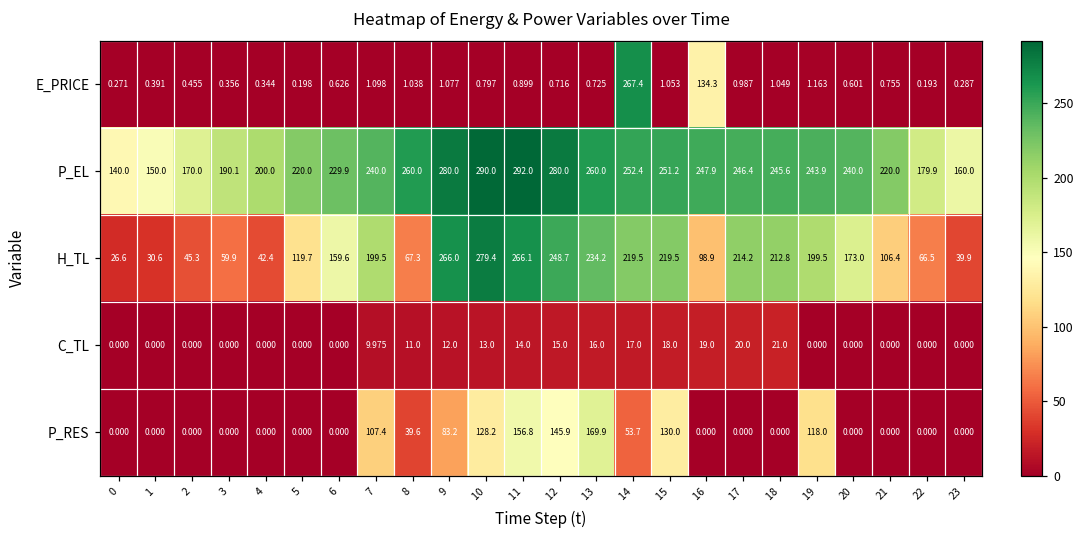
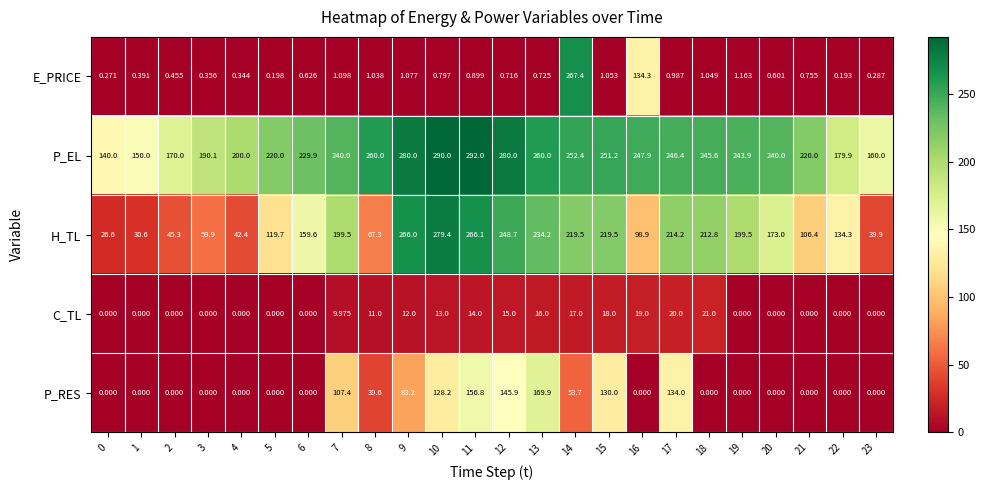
  {
    "E_PRICE": {
      "0": 0.271,
      "1": 0.391,
      "2": 0.455,
      "3": 0.356,
      "4": 0.344,
      "5": 0.198,
      "6": 0.626,
      "7": 1.098,
      "8": 1.038,
      "9": 1.077,
      "10": 0.797,
      "11": 0.899,
      "12": 0.716,
      "13": 0.725,
      "14": 267.4,
      "15": 1.053,
      "16": 134.3,
      "17": 0.987,
      "18": 1.049,
      "19": 1.163,
      "20": 0.601,
      "21": 0.755,
      "22": 0.193,
      "23": 0.287
    },
    "P_EL": {
      "0": 140.0,
      "1": 150.0,
      "2": 170.0,
      "3": 190.1,
      "4": 200.0,
      "5": 220.0,
      "6": 229.9,
      "7": 240.0,
      "8": 260.0,
      "9": 280.0,
      "10": 290.0,
      "11": 292.0,
      "12": 280.0,
      "13": 260.0,
      "14": 252.4,
      "15": 251.2,
      "16": 247.9,
      "17": 246.4,
      "18": 245.6,
      "19": 243.9,
      "20": 240.0,
      "21": 220.0,
      "22": 179.9,
      "23": 160.0
    },
    "H_TL": {
      "0": 26.6,
      "1": 30.6,
      "2": 45.3,
      "3": 59.9,
      "4": 42.4,
      "5": 119.7,
      "6": 159.6,
      "7": 199.5,
      "8": 67.3,
      "9": 266.0,
      "10": 279.4,
      "11": 266.1,
      "12": 248.7,
      "13": 234.2,
      "14": 219.5,
      "15": 219.5,
      "16": 98.9,
      "17": 214.2,
      "18": 212.8,
      "19": 199.5,
      "20": 173.0,
      "21": 106.4,
-     "22": 66.5,
+     "22": 134.3,
      "23": 39.9
    },
    "C_TL": {
      "0": 0.000,
      "1": 0.000,
      "2": 0.000,
      "3": 0.000,
      "4": 0.000,
      "5": 0.000,
      "6": 0.000,
      "7": 9.975,
      "8": 11.0,
      "9": 12.0,
      "10": 13.0,
      "11": 14.0,
      "12": 15.0,
      "13": 16.0,
      "14": 17.0,
      "15": 18.0,
      "16": 19.0,
      "17": 20.0,
      "18": 21.0,
      "19": 0.000,
      "20": 0.000,
      "21": 0.000,
      "22": 0.000,
      "23": 0.000
    },
    "P_RES": {
      "0": 0.000,
      "1": 0.000,
      "2": 0.000,
      "3": 0.000,
      "4": 0.000,
      "5": 0.000,
      "6": 0.000,
      "7": 107.4,
      "8": 39.6,
      "9": 83.2,
      "10": 128.2,
      "11": 156.8,
      "12": 145.9,
      "13": 169.9,
      "14": 53.7,
      "15": 130.0,
      "16": 0.000,
-     "17": 0.000,
+     "17": 134.0,
      "18": 0.000,
-     "19": 118.0,
+     "19": 0.000,
      "20": 0.000,
      "21": 0.000,
      "22": 0.000,
      "23": 0.000
    }
  }
